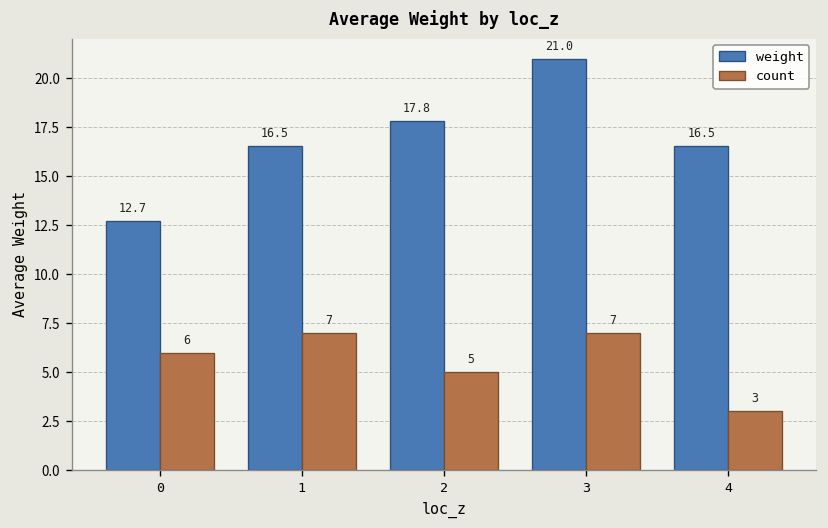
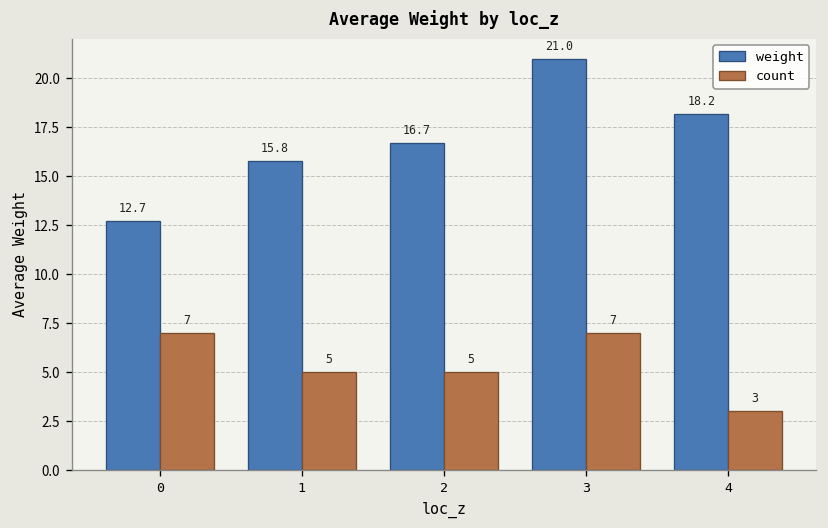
  {
    "weight": {
      "0": 12.7,
-     "1": 16.5,
-     "2": 17.8,
+     "1": 15.8,
+     "2": 16.7,
      "3": 21.0,
-     "4": 16.5
+     "4": 18.2
    },
    "count": {
-     "0": 6,
-     "1": 7,
+     "0": 7,
+     "1": 5,
      "2": 5,
      "3": 7,
      "4": 3
    }
  }
